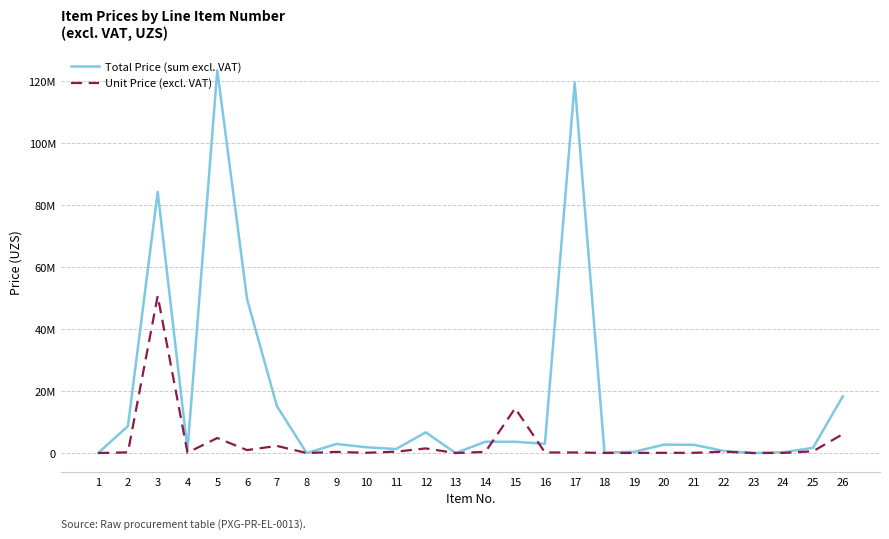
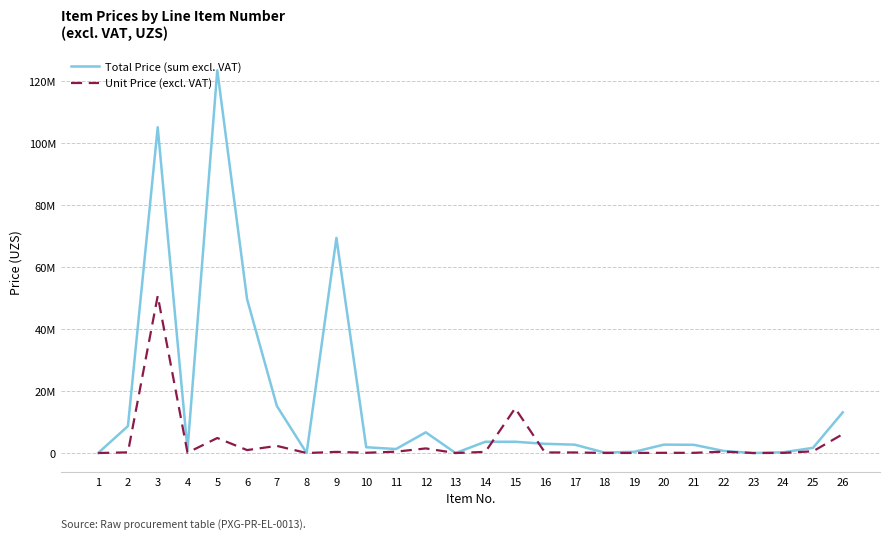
  {
    "Total Price (sum excl. VAT)": {
      "2": 9000000,
-     "3": 84000000,
+     "3": 105000000,
      "4": 1000000,
      "5": 124000000,
      "6": 50000000,
      "7": 15000000,
-     "9": 3000000,
+     "9": 69000000,
      "10": 2000000,
      "11": 1000000,
      "12": 7000000,
      "14": 4000000,
      "15": 4000000,
      "16": 3000000,
-     "17": 120000000,
+     "17": 3000000,
      "20": 3000000,
      "21": 3000000,
      "25": 2000000,
-     "26": 18000000
+     "26": 13000000
    },
    "Unit Price (excl. VAT)": {
      "2": 0,
      "3": 51000000,
      "4": 0,
      "5": 5000000,
      "6": 1000000,
      "7": 2000000,
      "9": 0,
      "10": 0,
      "11": 0,
      "12": 1000000,
      "14": 0,
      "15": 14000000,
      "16": 0,
      "17": 0,
      "20": 0,
      "21": 0,
      "25": 1000000,
      "26": 6000000
    }
  }
